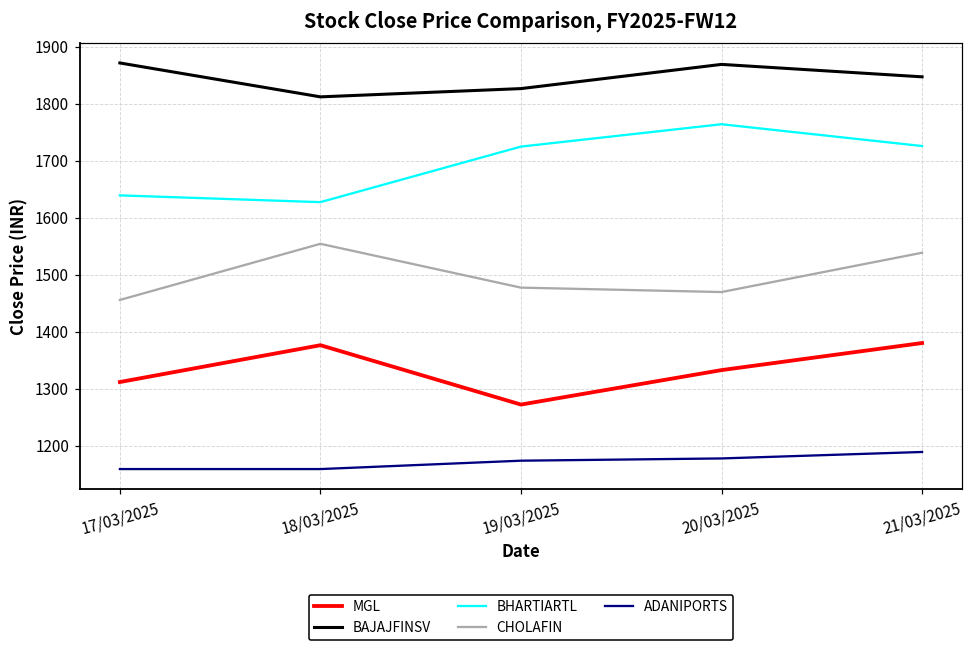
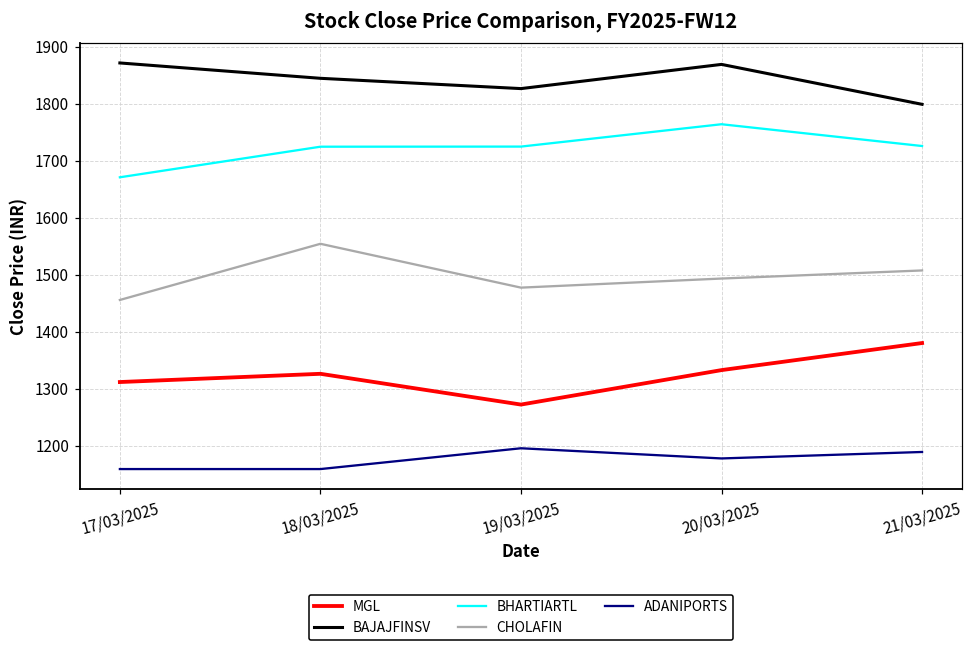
  {
    "MGL": {
      "17/03/2025": 1310,
-     "18/03/2025": 1380,
+     "18/03/2025": 1330,
      "19/03/2025": 1270,
      "20/03/2025": 1330,
      "21/03/2025": 1380
    },
    "BAJAJFINSV": {
      "17/03/2025": 1870,
-     "18/03/2025": 1810,
+     "18/03/2025": 1840,
      "19/03/2025": 1830,
      "20/03/2025": 1870,
-     "21/03/2025": 1850
+     "21/03/2025": 1800
    },
    "BHARTIARTL": {
-     "17/03/2025": 1640,
-     "18/03/2025": 1630,
+     "17/03/2025": 1670,
+     "18/03/2025": 1720,
      "19/03/2025": 1720,
      "20/03/2025": 1760,
      "21/03/2025": 1730
    },
    "CHOLAFIN": {
      "17/03/2025": 1460,
      "18/03/2025": 1550,
      "19/03/2025": 1480,
-     "20/03/2025": 1470,
-     "21/03/2025": 1540
+     "20/03/2025": 1490,
+     "21/03/2025": 1510
    },
    "ADANIPORTS": {
      "17/03/2025": 1160,
      "18/03/2025": 1160,
-     "19/03/2025": 1170,
+     "19/03/2025": 1200,
      "20/03/2025": 1180,
      "21/03/2025": 1190
    }
  }
